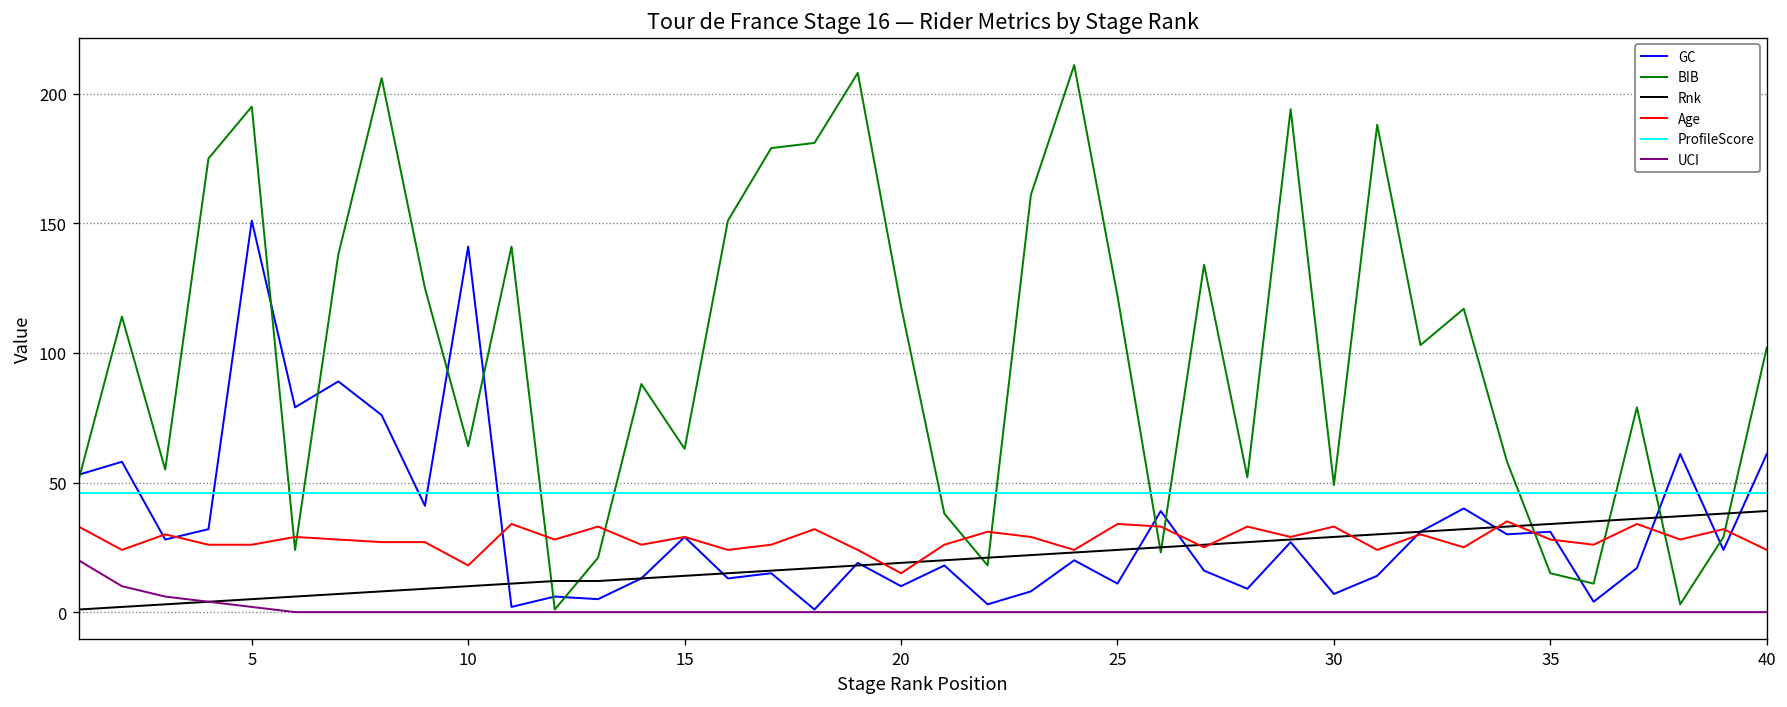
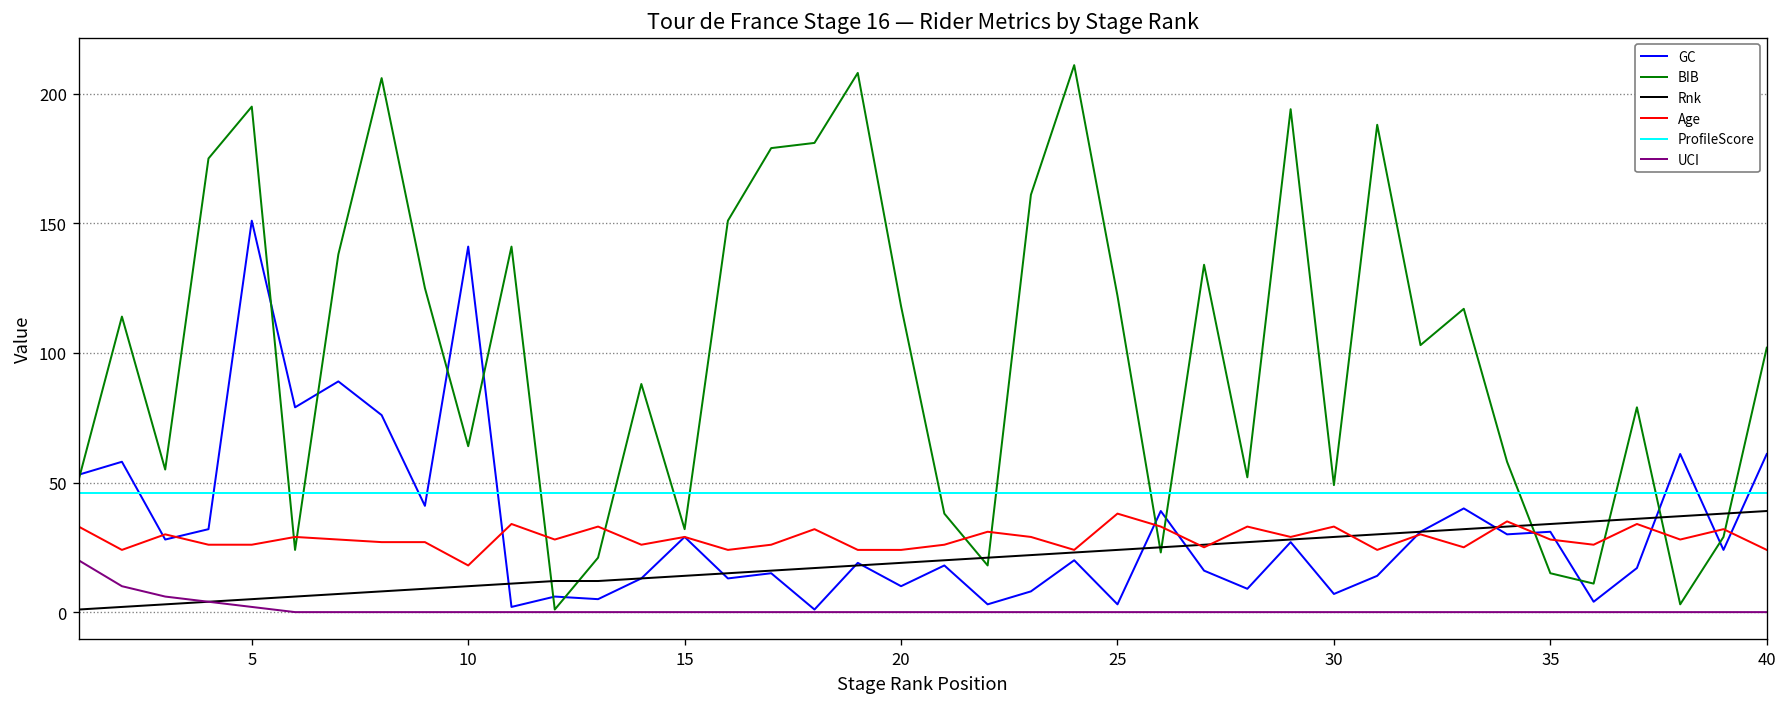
  {
    "GC": {
      "5": 151,
      "10": 141,
      "20": 10,
-     "25": 11,
+     "25": 3,
      "30": 7,
      "35": 31,
      "40": 61
    },
    "BIB": {
      "5": 195,
      "10": 64,
-     "15": 63,
+     "15": 32,
      "20": 118,
      "25": 122,
      "30": 49,
      "35": 15,
      "40": 102
    },
    "Rnk": {
      "5": 5,
      "10": 10,
      "15": 14,
      "20": 19,
      "25": 24,
      "30": 29,
      "35": 34,
      "40": 39
    },
    "Age": {
      "5": 26,
      "10": 18,
-     "20": 15,
-     "25": 34,
+     "20": 24,
+     "25": 38,
      "30": 33,
      "35": 28,
      "40": 24
    },
    "ProfileScore": {
      "5": 46,
      "10": 46,
      "15": 46,
      "20": 46,
      "25": 46,
      "30": 46,
      "35": 46,
      "40": 46
    },
    "UCI": {
      "5": 2,
      "10": 0,
      "15": 0,
      "20": 0,
      "25": 0,
      "30": 0,
      "35": 0,
      "40": 0
    }
  }
